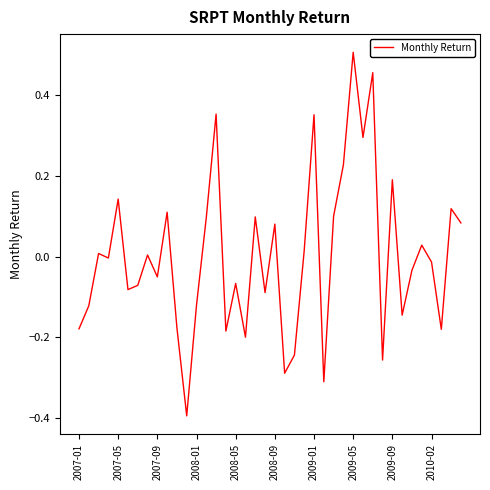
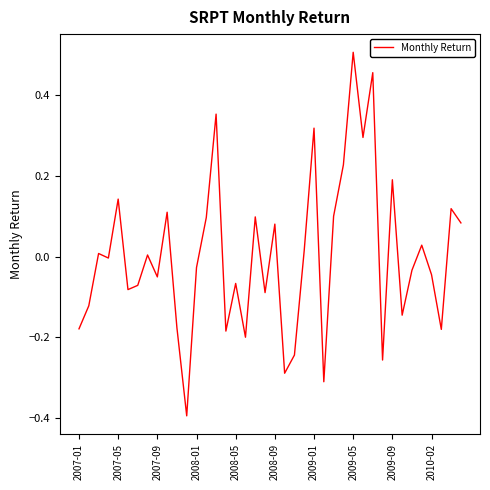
  {
    "2007-01": -0.18,
    "2007-05": 0.14,
    "2007-09": -0.05,
-   "2008-01": -0.12,
+   "2008-01": -0.03,
    "2008-05": -0.07,
    "2008-09": 0.08,
-   "2009-01": 0.35,
+   "2009-01": 0.32,
    "2009-05": 0.51,
    "2009-09": 0.19,
-   "2010-02": -0.01
+   "2010-02": -0.04
  }
